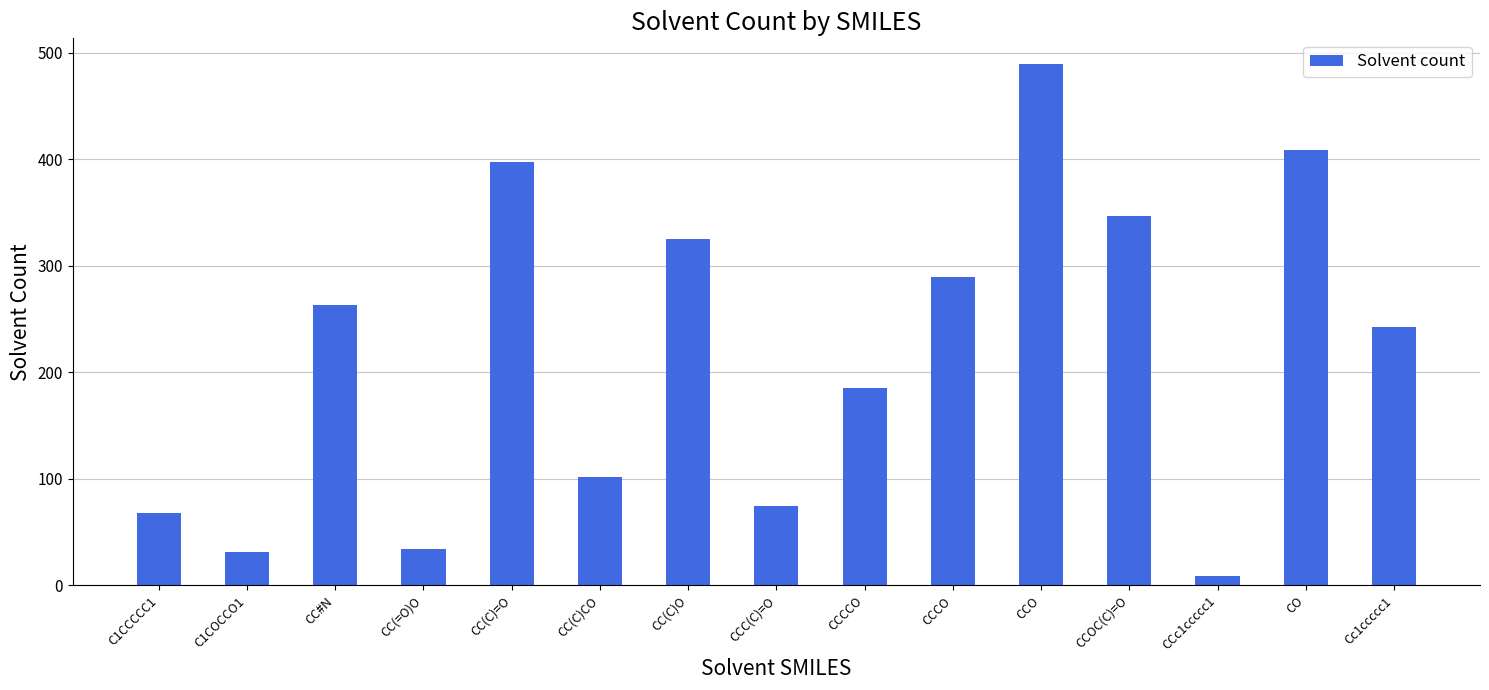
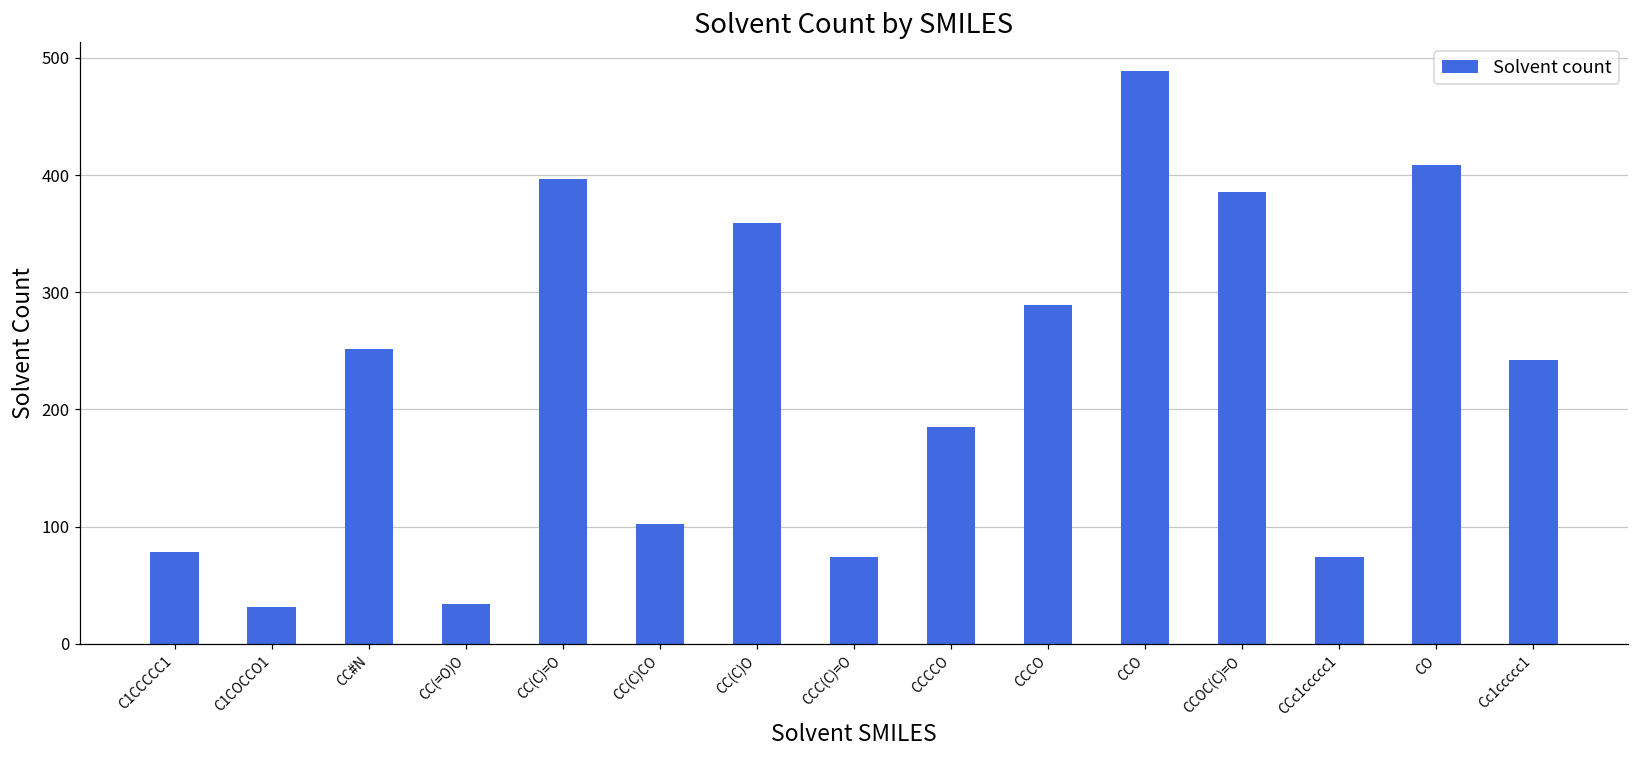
  {
-   "C1CCCCC1": 68,
+   "C1CCCCC1": 78,
    "C1COCCO1": 31,
-   "CC#N": 263,
+   "CC#N": 252,
    "CC(=O)O": 34,
    "CC(C)=O": 397,
    "CC(C)CO": 102,
-   "CC(C)O": 325,
+   "CC(C)O": 359,
    "CCC(C)=O": 74,
    "CCCCO": 185,
    "CCCO": 289,
    "CCO": 489,
-   "CCOC(C)=O": 347,
-   "CCc1ccccc1": 9,
+   "CCOC(C)=O": 386,
+   "CCc1ccccc1": 74,
    "CO": 409,
    "Cc1ccccc1": 242
  }
